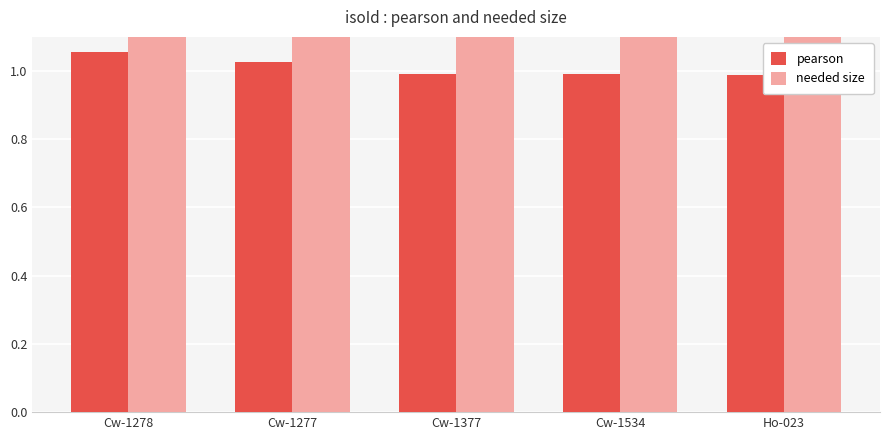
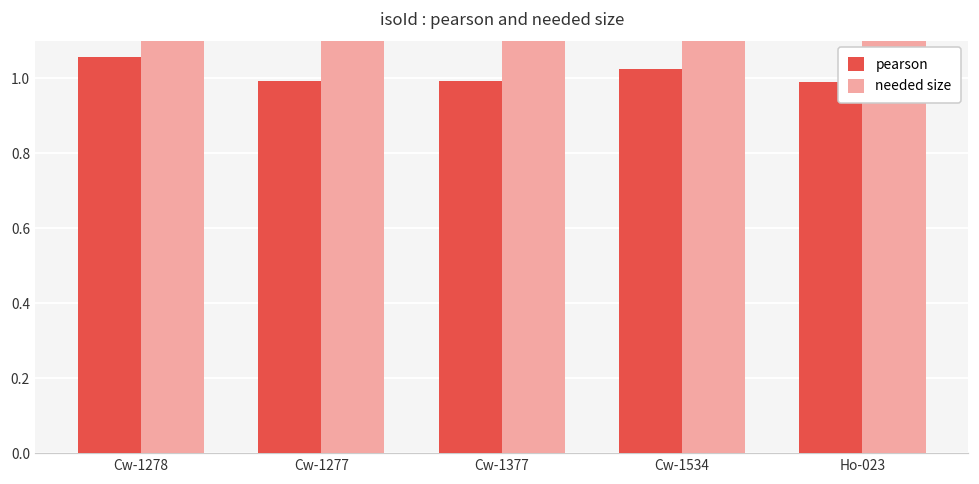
  {
    "pearson": {
      "Cw-1278": 1.06,
-     "Cw-1277": 1.03,
+     "Cw-1277": 0.99,
      "Cw-1377": 0.99,
-     "Cw-1534": 0.99,
+     "Cw-1534": 1.03,
      "Ho-023": 0.99
    }
  }
